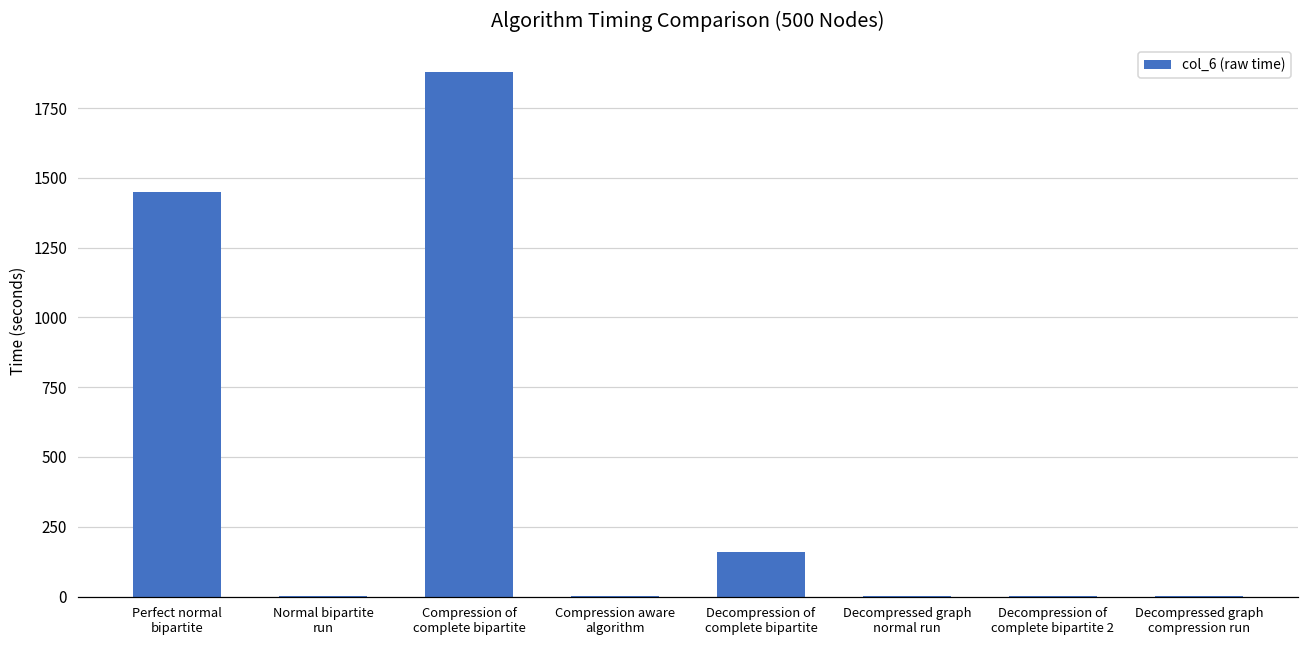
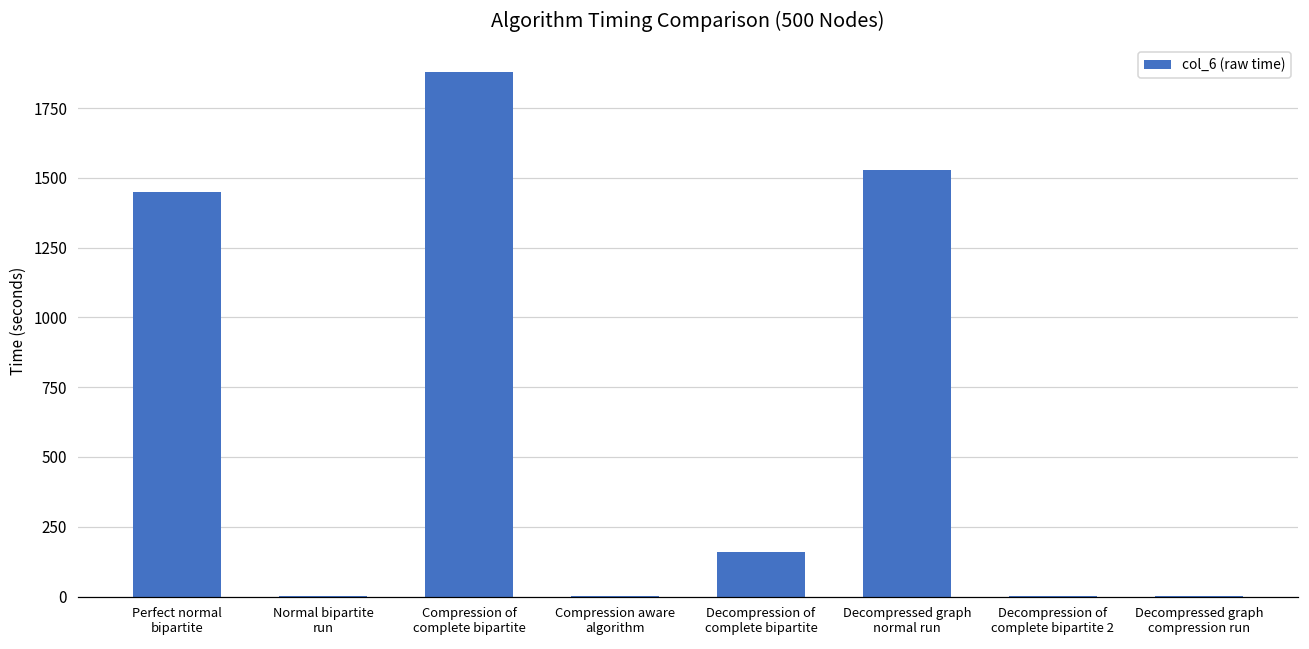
  {
    "Perfect normal bipartite": 1450,
    "Compression of complete bipartite": 1880,
    "Decompression of complete bipartite": 160,
-   "Decompressed graph normal run": 0
+   "Decompressed graph normal run": 1530
  }
